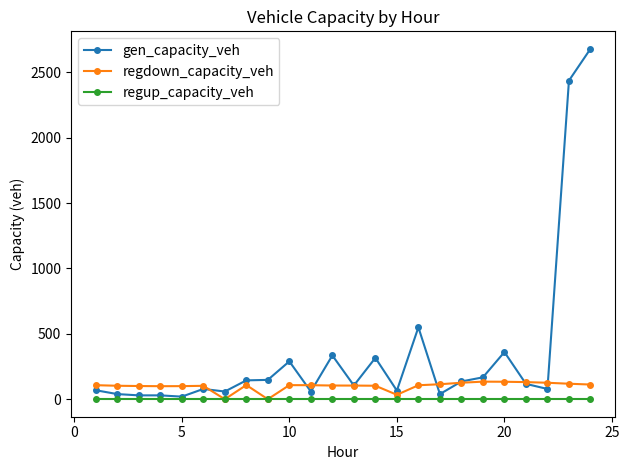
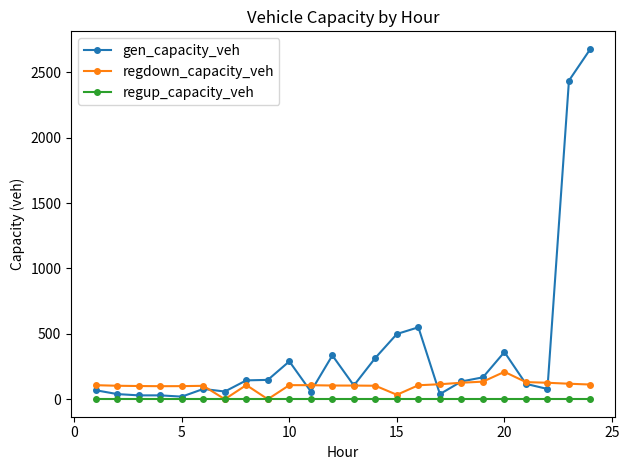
  {
    "gen_capacity_veh": {
      "5": 20,
      "10": 290,
-     "15": 70,
+     "15": 500,
      "20": 360
    },
    "regdown_capacity_veh": {
      "5": 100,
      "10": 110,
      "15": 30,
-     "20": 130
+     "20": 210
    },
    "regup_capacity_veh": {
      "5": 0,
      "10": 0,
      "15": 0,
      "20": 0
    }
  }
